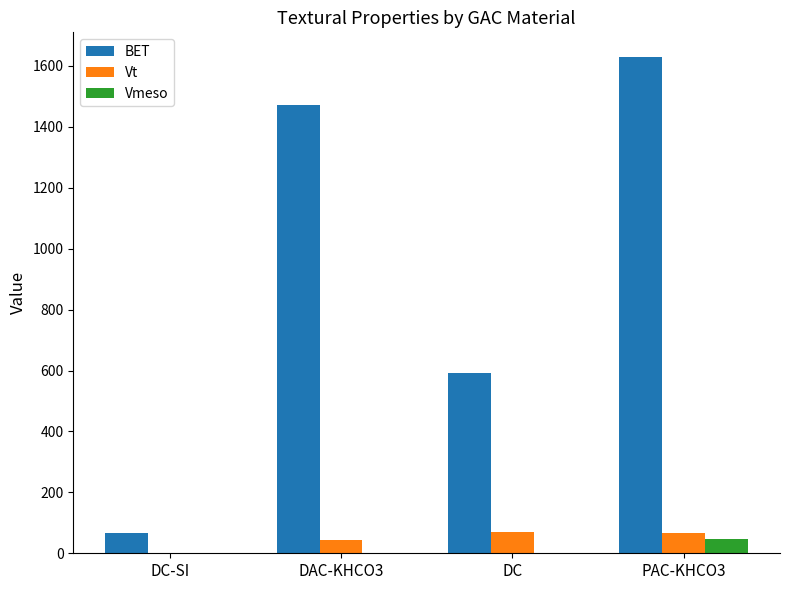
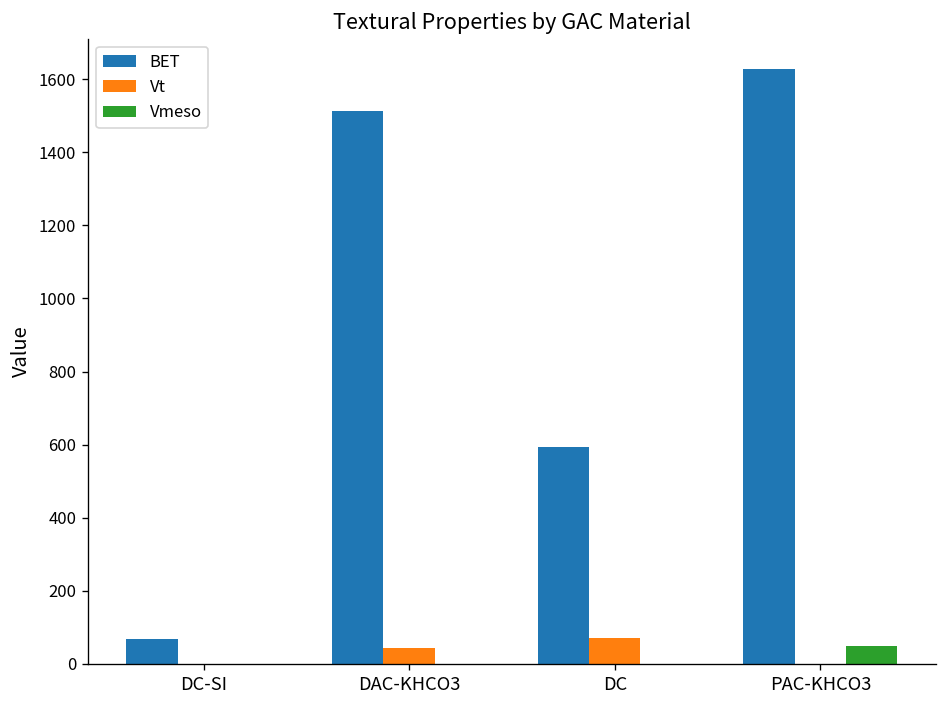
  {
    "BET": {
      "DC-SI": 70,
-     "DAC-KHCO3": 1470,
+     "DAC-KHCO3": 1510,
      "DC": 590,
      "PAC-KHCO3": 1630
    },
    "Vt": {
      "DAC-KHCO3": 40,
      "DC": 70,
-     "PAC-KHCO3": 70
+     "PAC-KHCO3": 0
    },
    "Vmeso": {
      "PAC-KHCO3": 50
    }
  }
